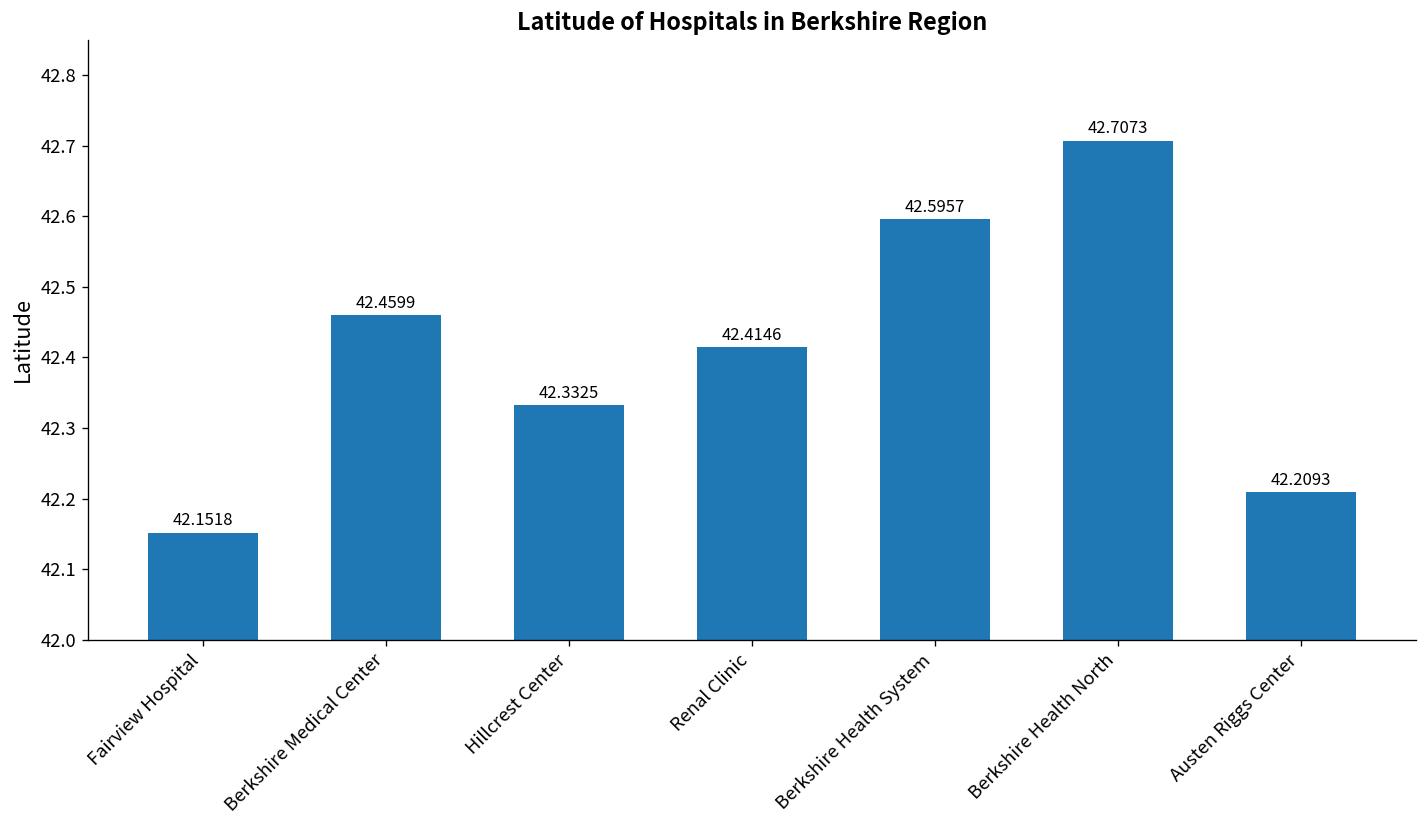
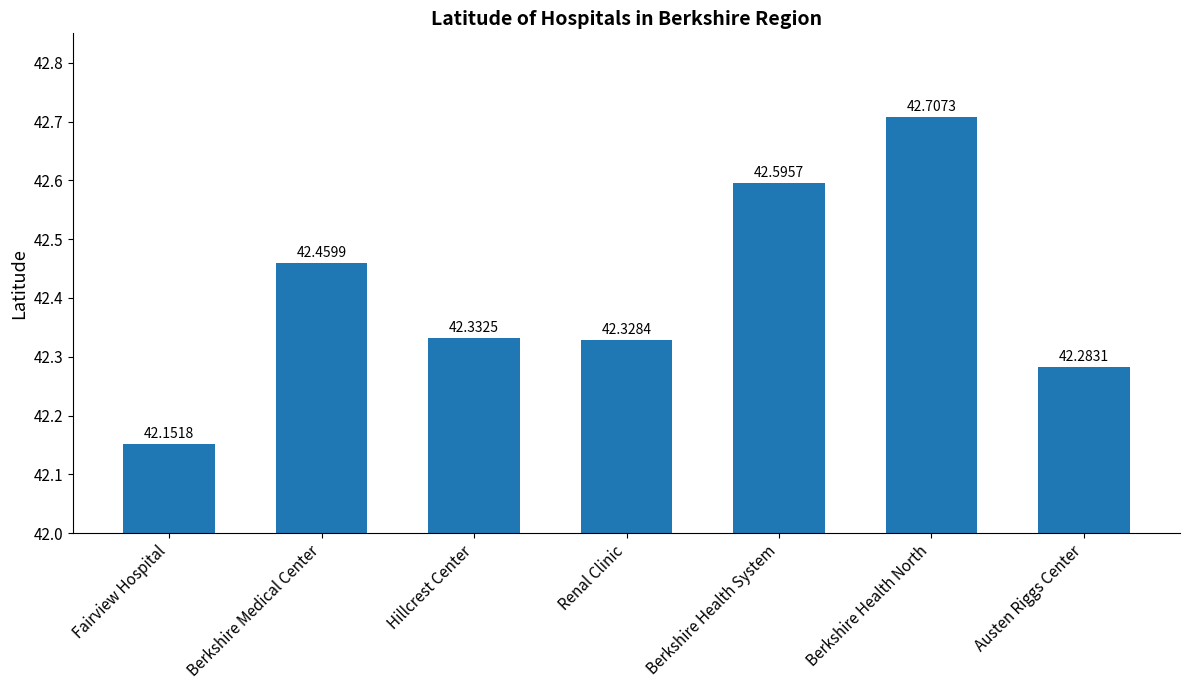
  {
    "Fairview Hospital": 42.1518,
    "Berkshire Medical Center": 42.4599,
    "Hillcrest Center": 42.3325,
-   "Renal Clinic": 42.4146,
+   "Renal Clinic": 42.3284,
    "Berkshire Health System": 42.5957,
    "Berkshire Health North": 42.7073,
-   "Austen Riggs Center": 42.2093
+   "Austen Riggs Center": 42.2831
  }
